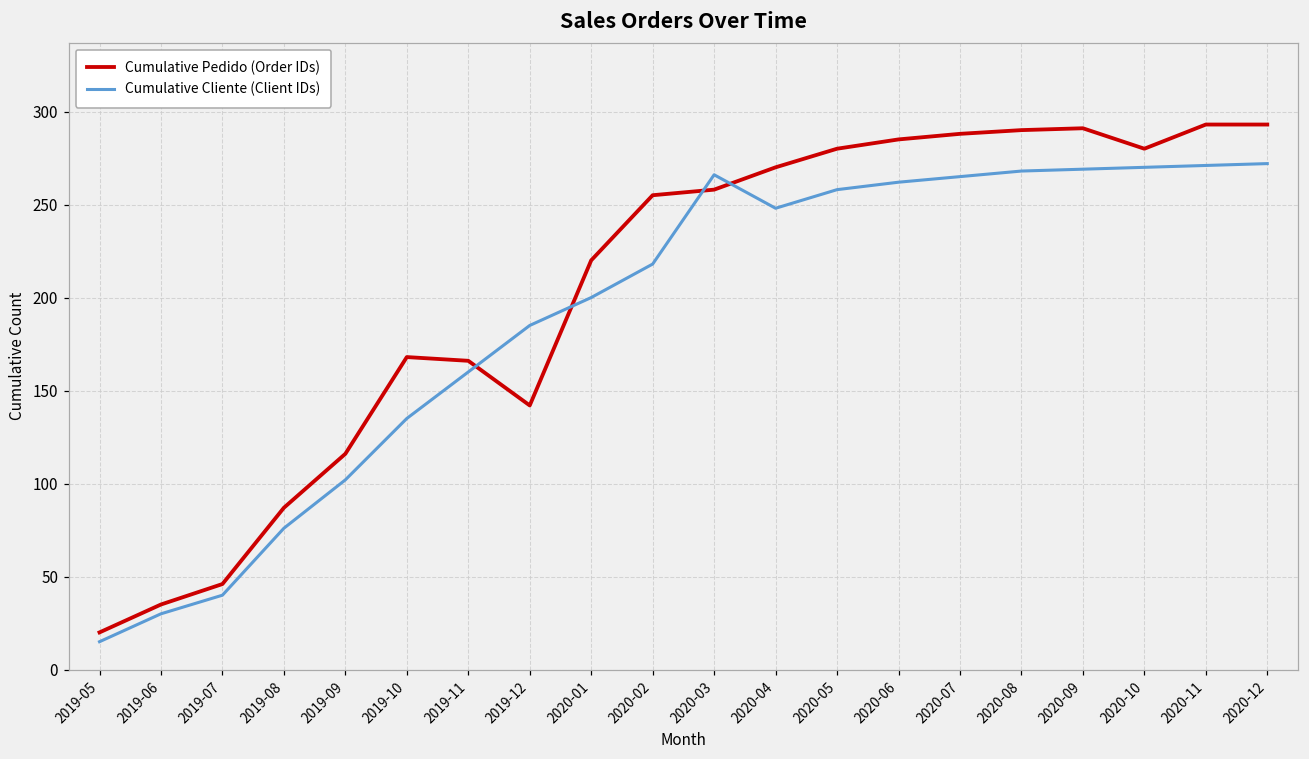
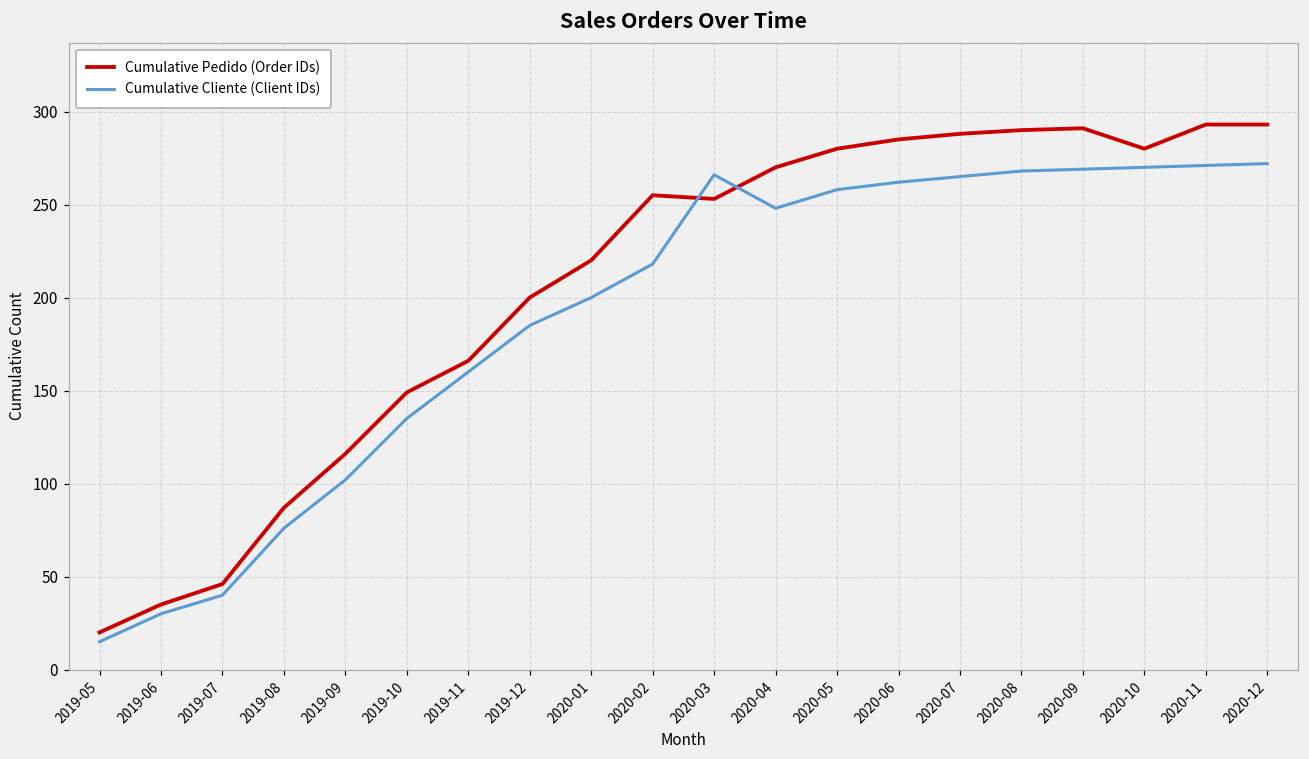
  {
    "Cumulative Pedido (Order IDs)": {
      "2019-05": 20,
      "2019-06": 35,
      "2019-07": 46,
      "2019-08": 87,
      "2019-09": 116,
-     "2019-10": 168,
+     "2019-10": 149,
      "2019-11": 166,
-     "2019-12": 142,
+     "2019-12": 200,
      "2020-01": 220,
      "2020-02": 255,
-     "2020-03": 258,
+     "2020-03": 253,
      "2020-04": 270,
      "2020-05": 280,
      "2020-06": 285,
      "2020-07": 288,
      "2020-08": 290,
      "2020-09": 291,
      "2020-10": 280,
      "2020-11": 293,
      "2020-12": 293
    },
    "Cumulative Cliente (Client IDs)": {
      "2019-05": 15,
      "2019-06": 30,
      "2019-07": 40,
      "2019-08": 76,
      "2019-09": 102,
      "2019-10": 135,
      "2019-11": 160,
      "2019-12": 185,
      "2020-01": 200,
      "2020-02": 218,
      "2020-03": 266,
      "2020-04": 248,
      "2020-05": 258,
      "2020-06": 262,
      "2020-07": 265,
      "2020-08": 268,
      "2020-09": 269,
      "2020-10": 270,
      "2020-11": 271,
      "2020-12": 272
    }
  }
